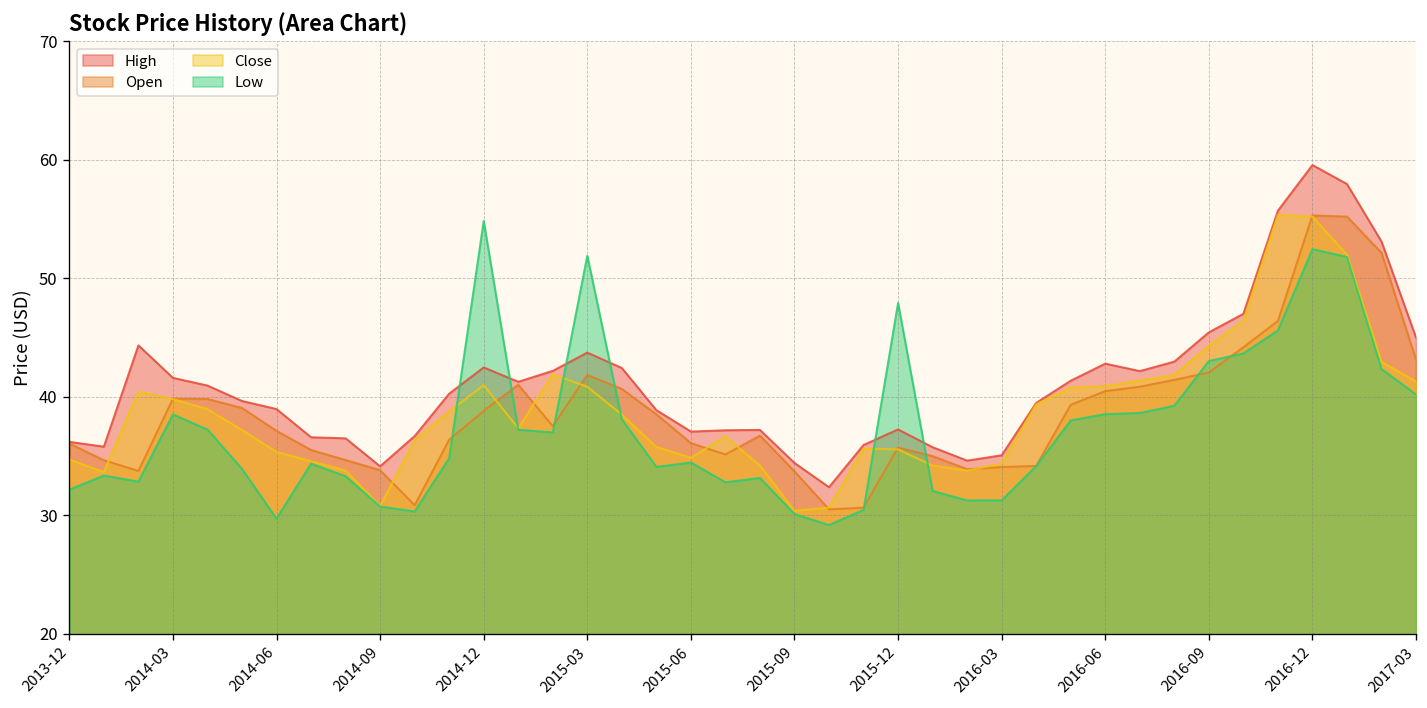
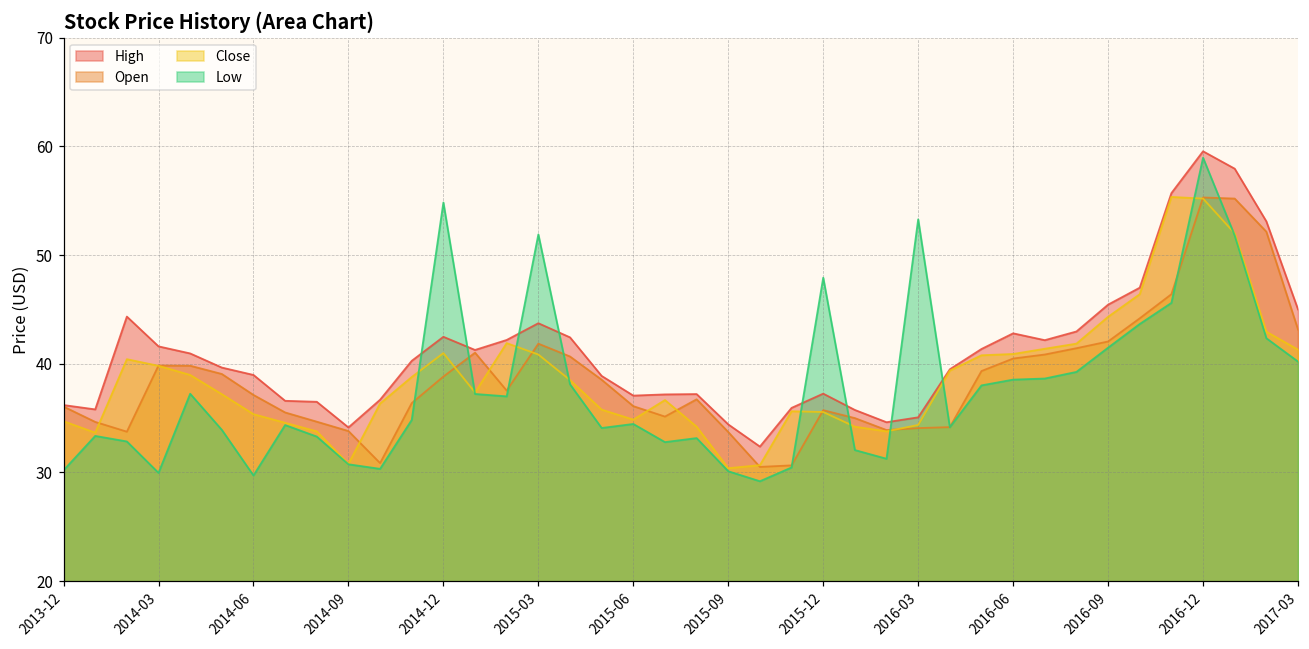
  {
    "Low": {
-     "2013-12": 32,
-     "2014-03": 39,
+     "2013-12": 30,
+     "2014-03": 30,
      "2014-06": 30,
      "2014-12": 55,
      "2015-03": 52,
      "2015-06": 34,
      "2015-09": 30,
      "2015-12": 48,
-     "2016-03": 31,
+     "2016-03": 53,
      "2016-06": 39,
-     "2016-09": 43,
-     "2016-12": 52,
+     "2016-09": 41,
+     "2016-12": 59,
      "2017-03": 40
    }
  }
